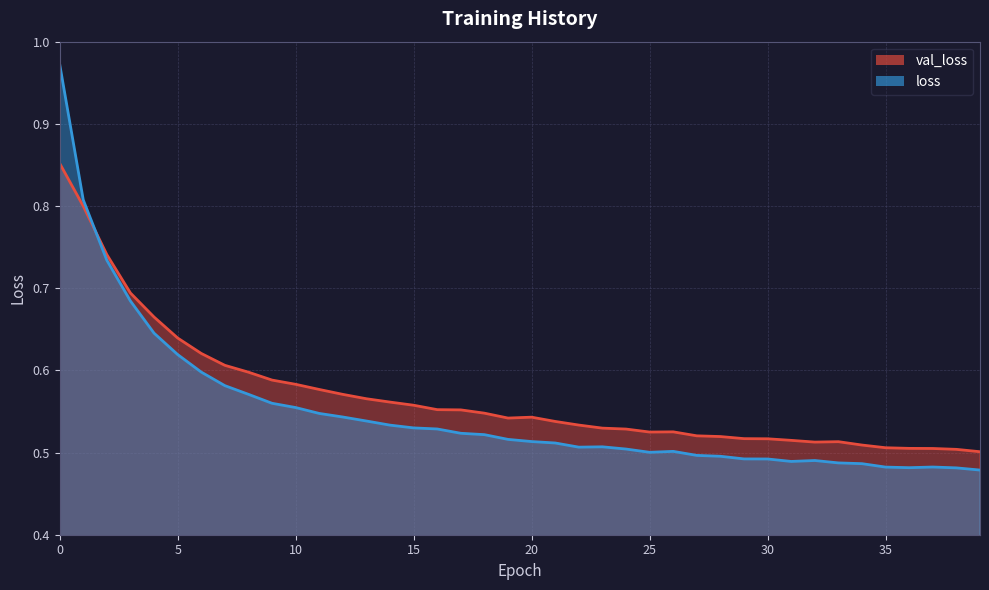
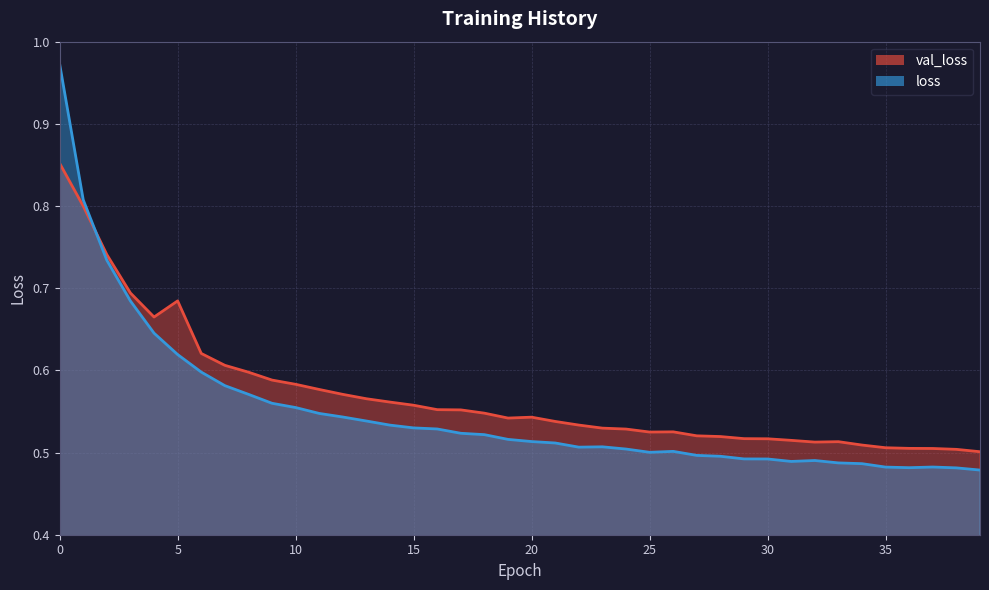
  {
    "val_loss": {
      "0": 0.85,
-     "5": 0.64,
+     "5": 0.68,
      "10": 0.58,
      "15": 0.56,
      "20": 0.54,
      "25": 0.52,
      "30": 0.52,
      "35": 0.51
    },
    "loss": {
      "0": 0.97,
      "5": 0.62,
      "10": 0.55,
      "15": 0.53,
      "20": 0.51,
      "25": 0.50,
      "30": 0.49,
      "35": 0.48
    }
  }
